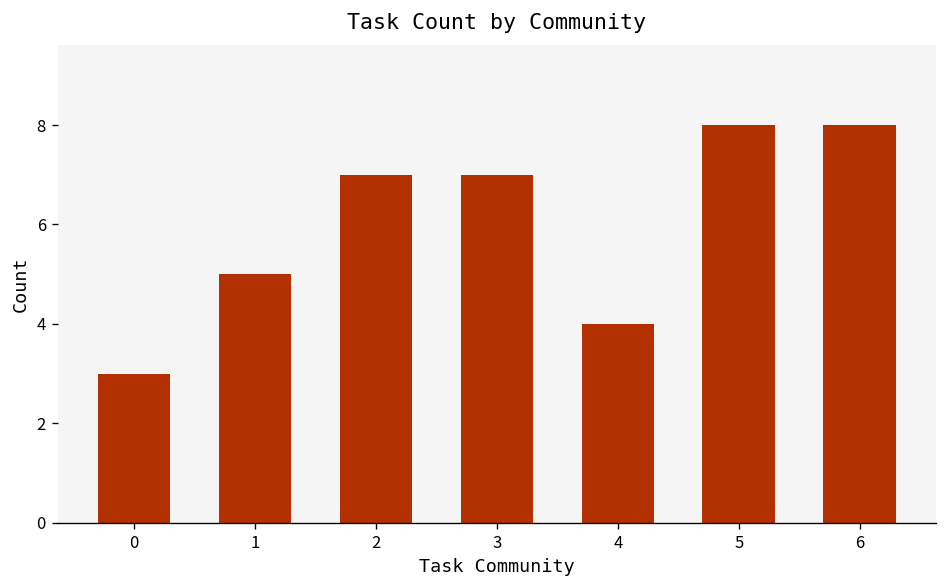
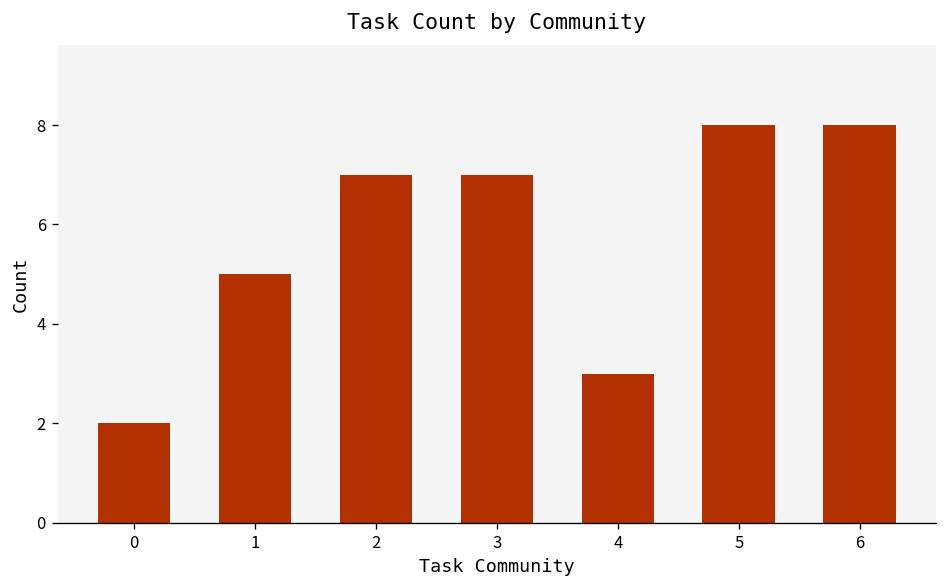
  {
-   "0": 3,
+   "0": 2,
    "1": 5,
    "2": 7,
    "3": 7,
-   "4": 4,
+   "4": 3,
    "5": 8,
    "6": 8
  }
